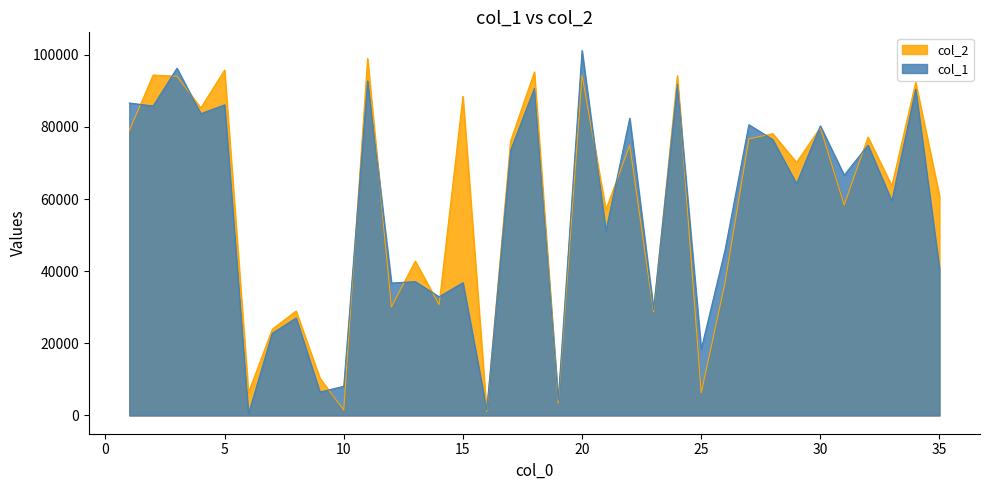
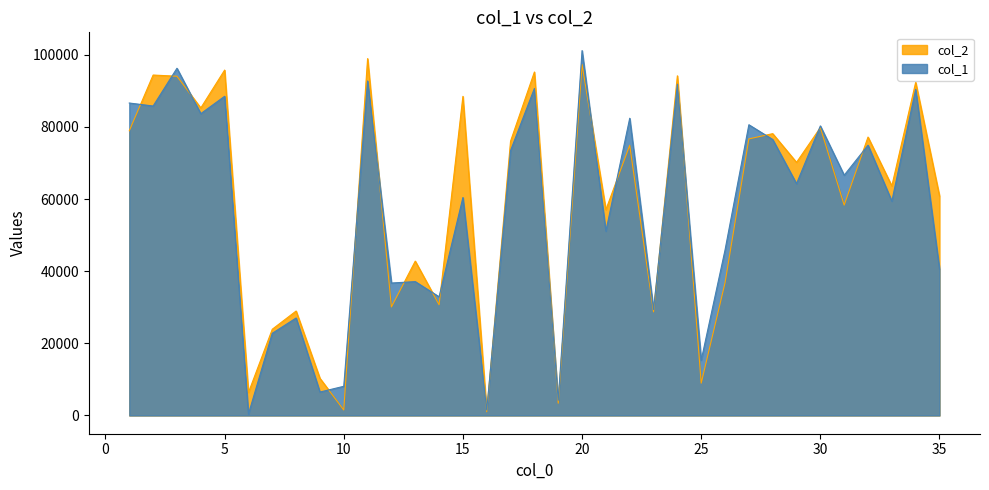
  {
    "col_2": {
      "5": 96000,
      "10": 2000,
      "15": 88000,
-     "20": 94000,
-     "25": 6000,
+     "20": 97000,
+     "25": 9000,
      "35": 61000
    },
    "col_1": {
-     "5": 86000,
+     "5": 88000,
      "10": 8000,
-     "15": 37000,
+     "15": 60000,
      "20": 101000,
-     "25": 18000,
+     "25": 15000,
      "35": 41000
    }
  }
